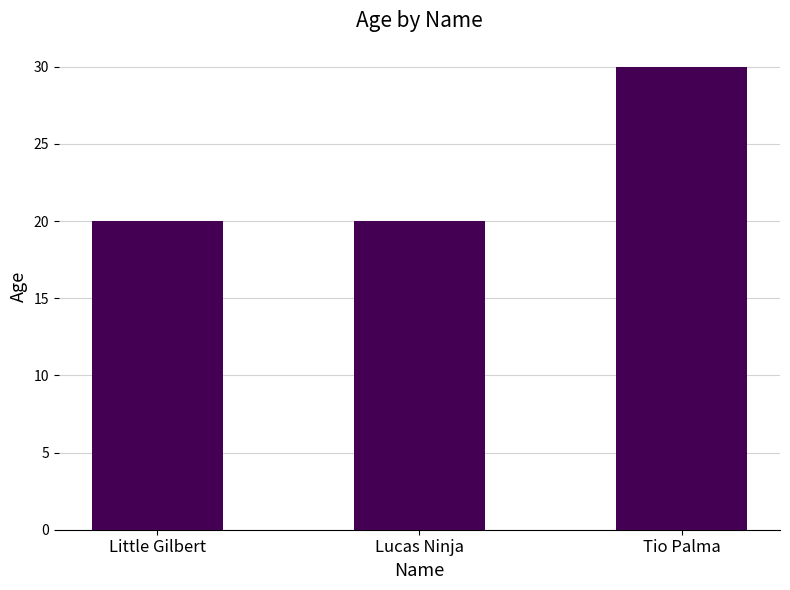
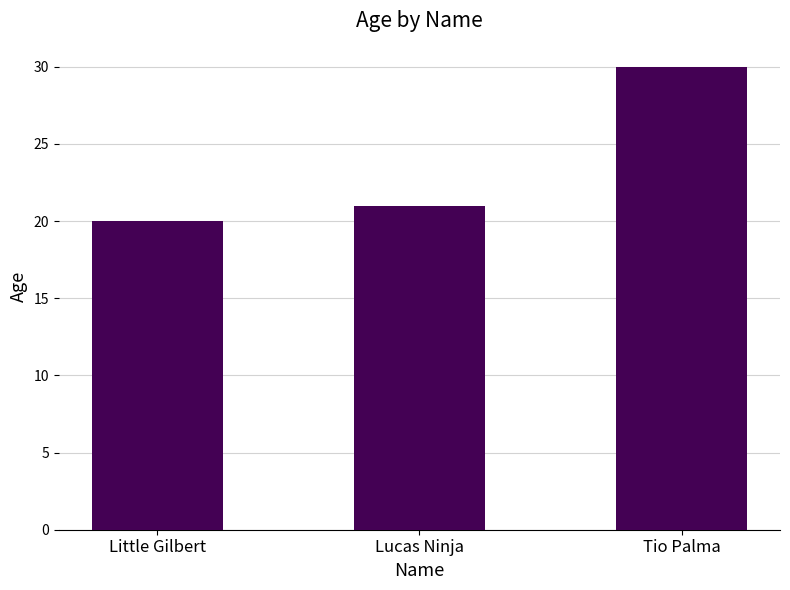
  {
    "Little Gilbert": 20,
-   "Lucas Ninja": 20,
+   "Lucas Ninja": 21,
    "Tio Palma": 30
  }
